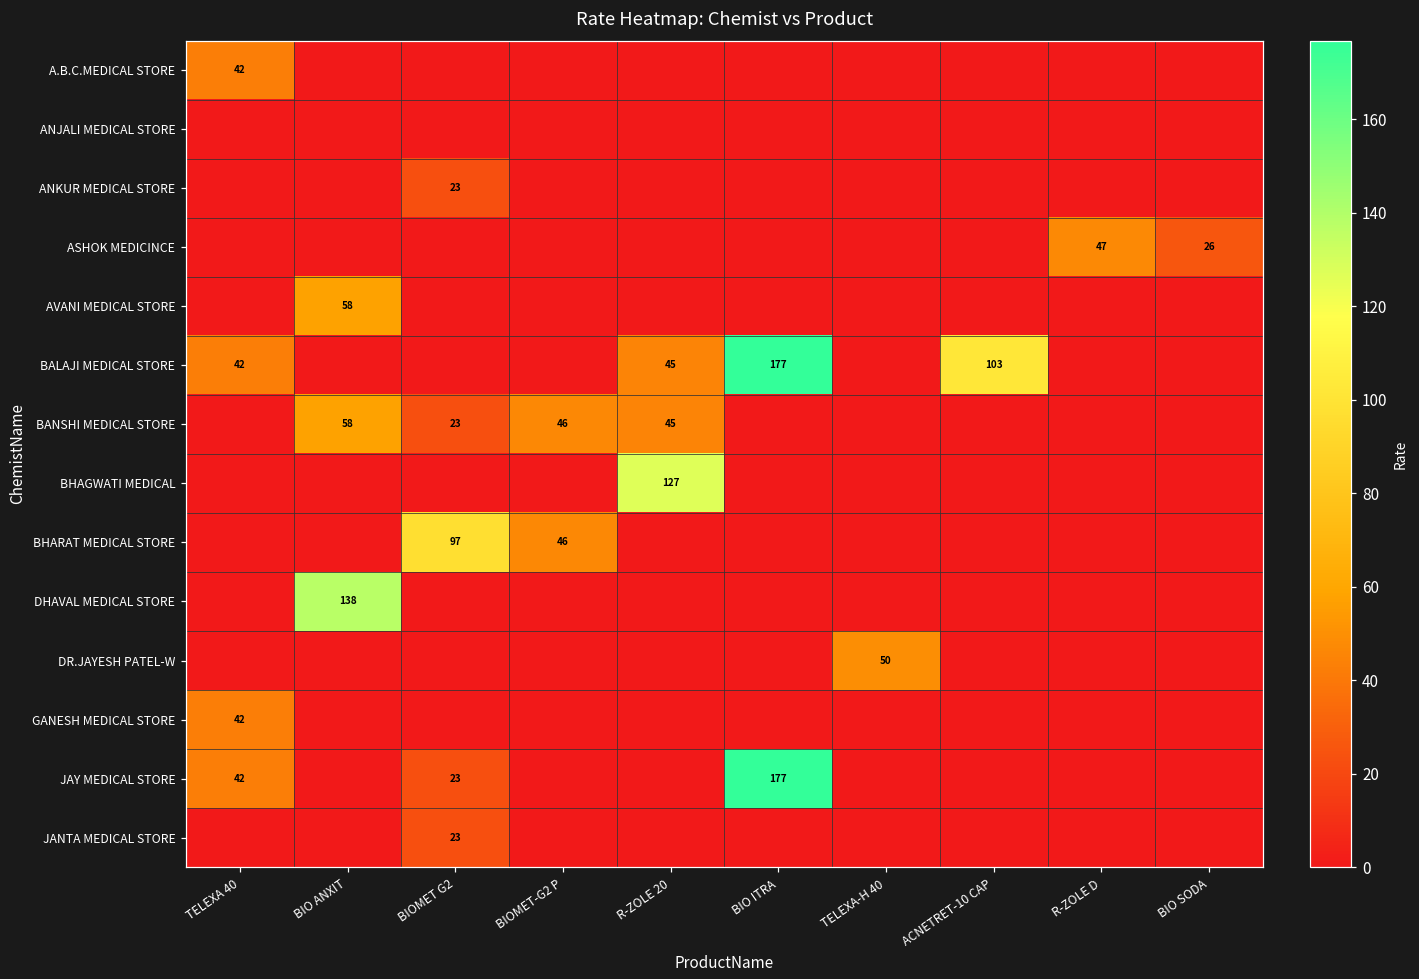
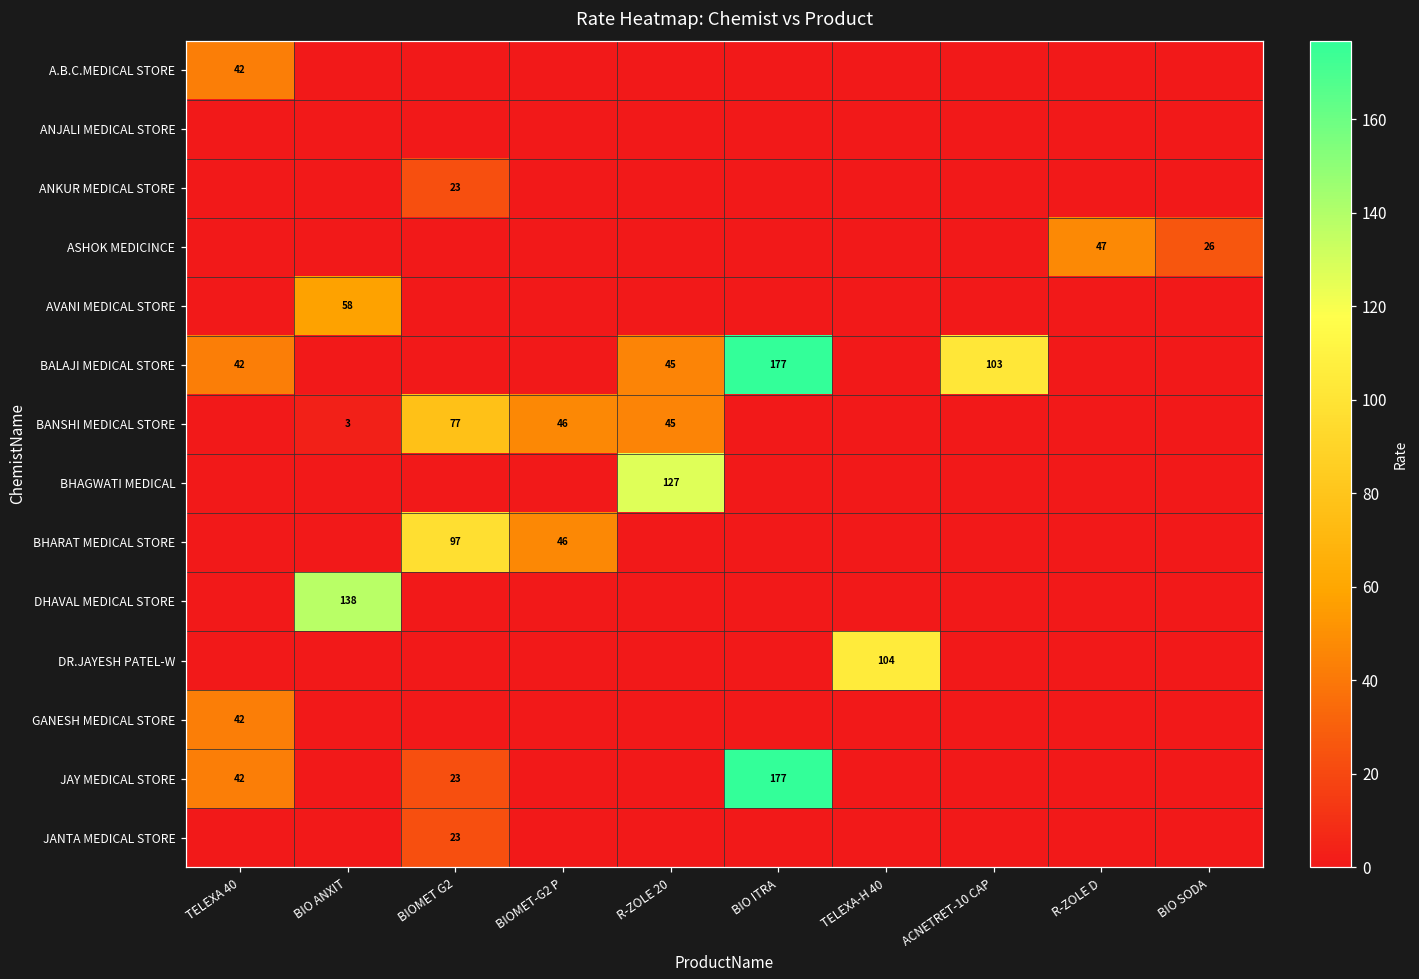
  {
    "A.B.C.MEDICAL STORE": {
      "TELEXA 40": 42
    },
    "ANKUR MEDICAL STORE": {
      "BIOMET G2": 23
    },
    "ASHOK MEDICINCE": {
      "R-ZOLE D": 47,
      "BIO SODA": 26
    },
    "AVANI MEDICAL STORE": {
      "BIO ANXIT": 58
    },
    "BALAJI MEDICAL STORE": {
      "TELEXA 40": 42,
      "R-ZOLE 20": 45,
      "BIO ITRA": 177,
      "ACNETRET-10 CAP": 103
    },
    "BANSHI MEDICAL STORE": {
-     "BIO ANXIT": 58,
-     "BIOMET G2": 23,
+     "BIO ANXIT": 3,
+     "BIOMET G2": 77,
      "BIOMET-G2 P": 46,
      "R-ZOLE 20": 45
    },
    "BHAGWATI MEDICAL": {
      "R-ZOLE 20": 127
    },
    "BHARAT MEDICAL STORE": {
      "BIOMET G2": 97,
      "BIOMET-G2 P": 46
    },
    "DHAVAL MEDICAL STORE": {
      "BIO ANXIT": 138
    },
    "DR.JAYESH PATEL-W": {
-     "TELEXA-H 40": 50
+     "TELEXA-H 40": 104
    },
    "GANESH MEDICAL STORE": {
      "TELEXA 40": 42
    },
    "JAY MEDICAL STORE": {
      "TELEXA 40": 42,
      "BIOMET G2": 23,
      "BIO ITRA": 177
    },
    "JANTA MEDICAL STORE": {
      "BIOMET G2": 23
    }
  }
